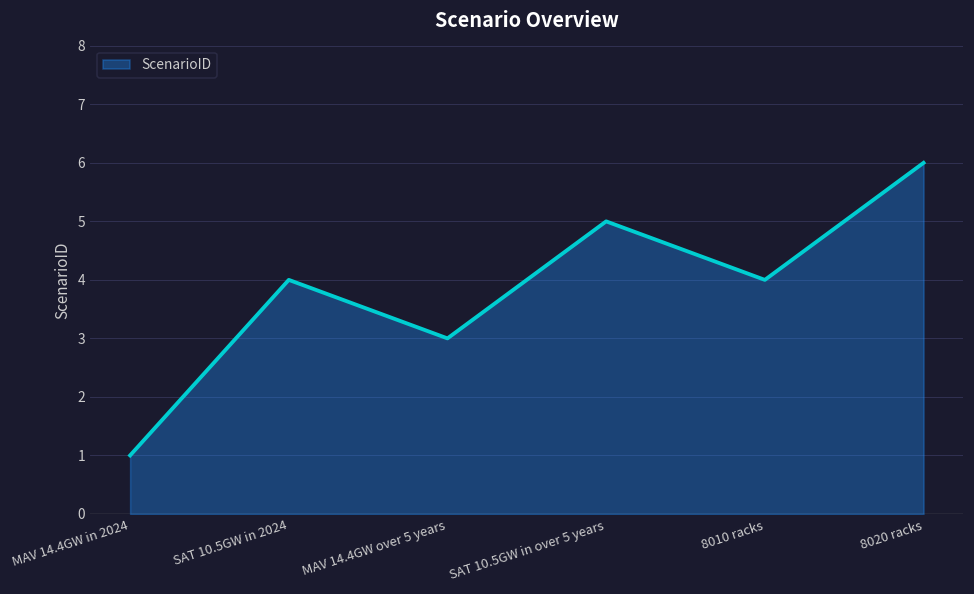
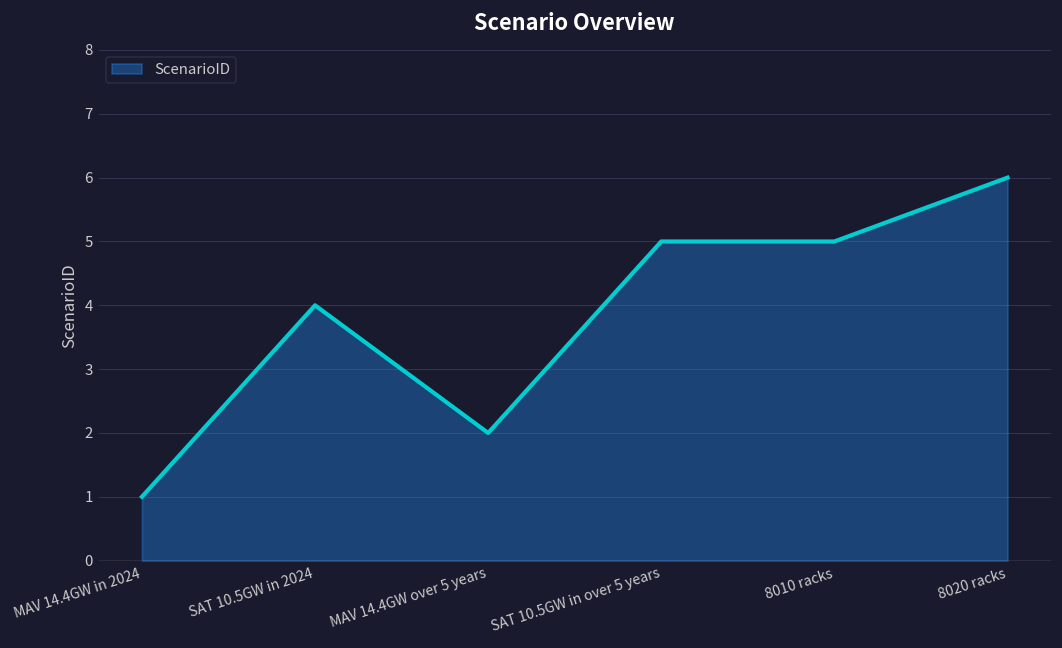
  {
    "MAV 14.4GW in 2024": 1,
    "SAT 10.5GW in 2024": 4,
-   "MAV 14.4GW over 5 years": 3,
+   "MAV 14.4GW over 5 years": 2,
    "SAT 10.5GW in over 5 years": 5,
-   "8010 racks": 4,
+   "8010 racks": 5,
    "8020 racks": 6
  }
